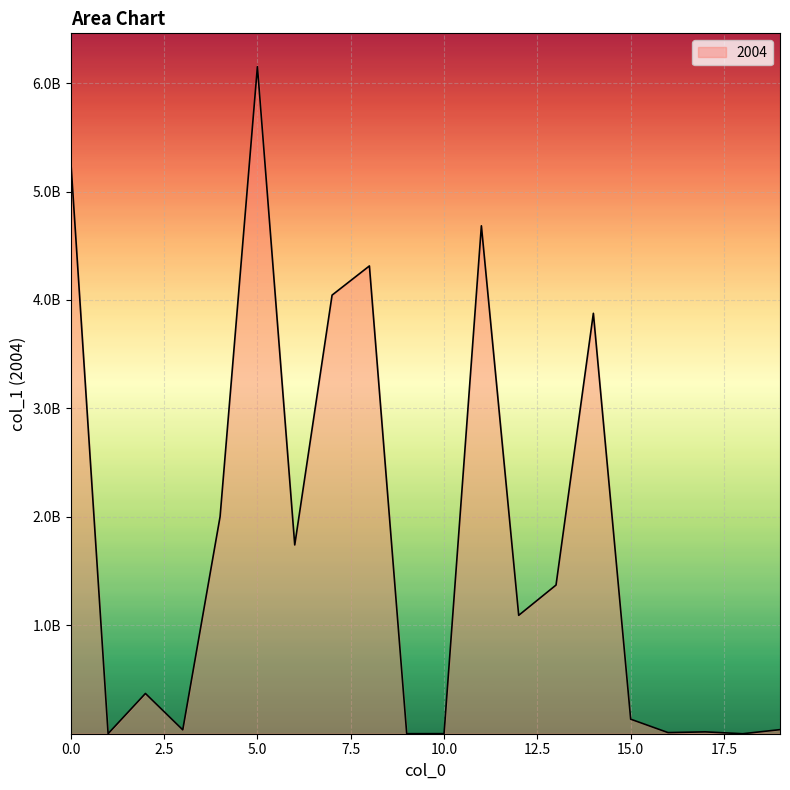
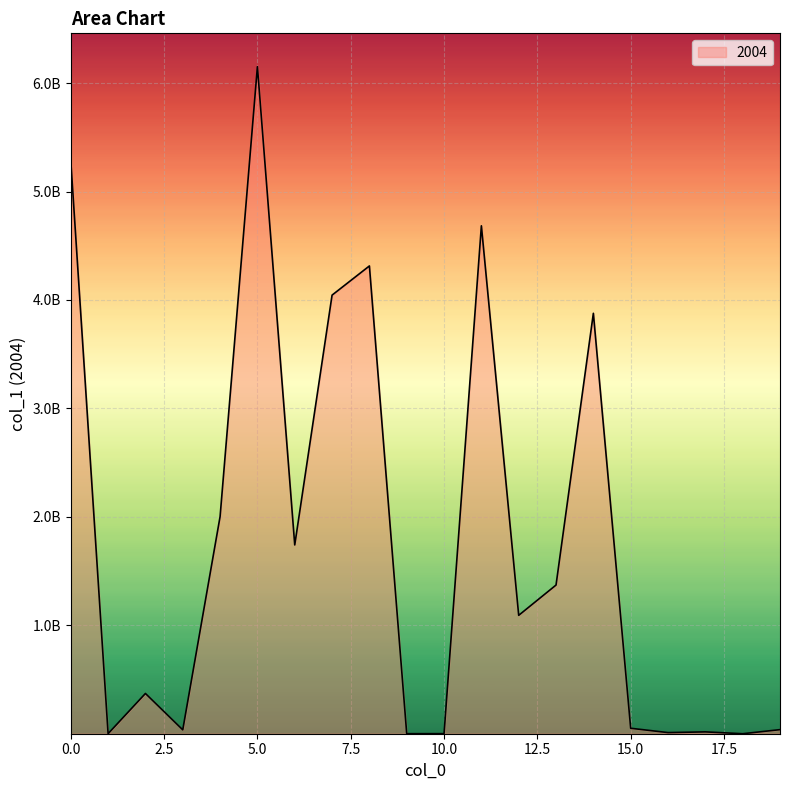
  {
    "0.0": 5290000000,
    "5.0": 6150000000,
    "10.0": 0,
-   "15.0": 130000000
+   "15.0": 50000000
  }
